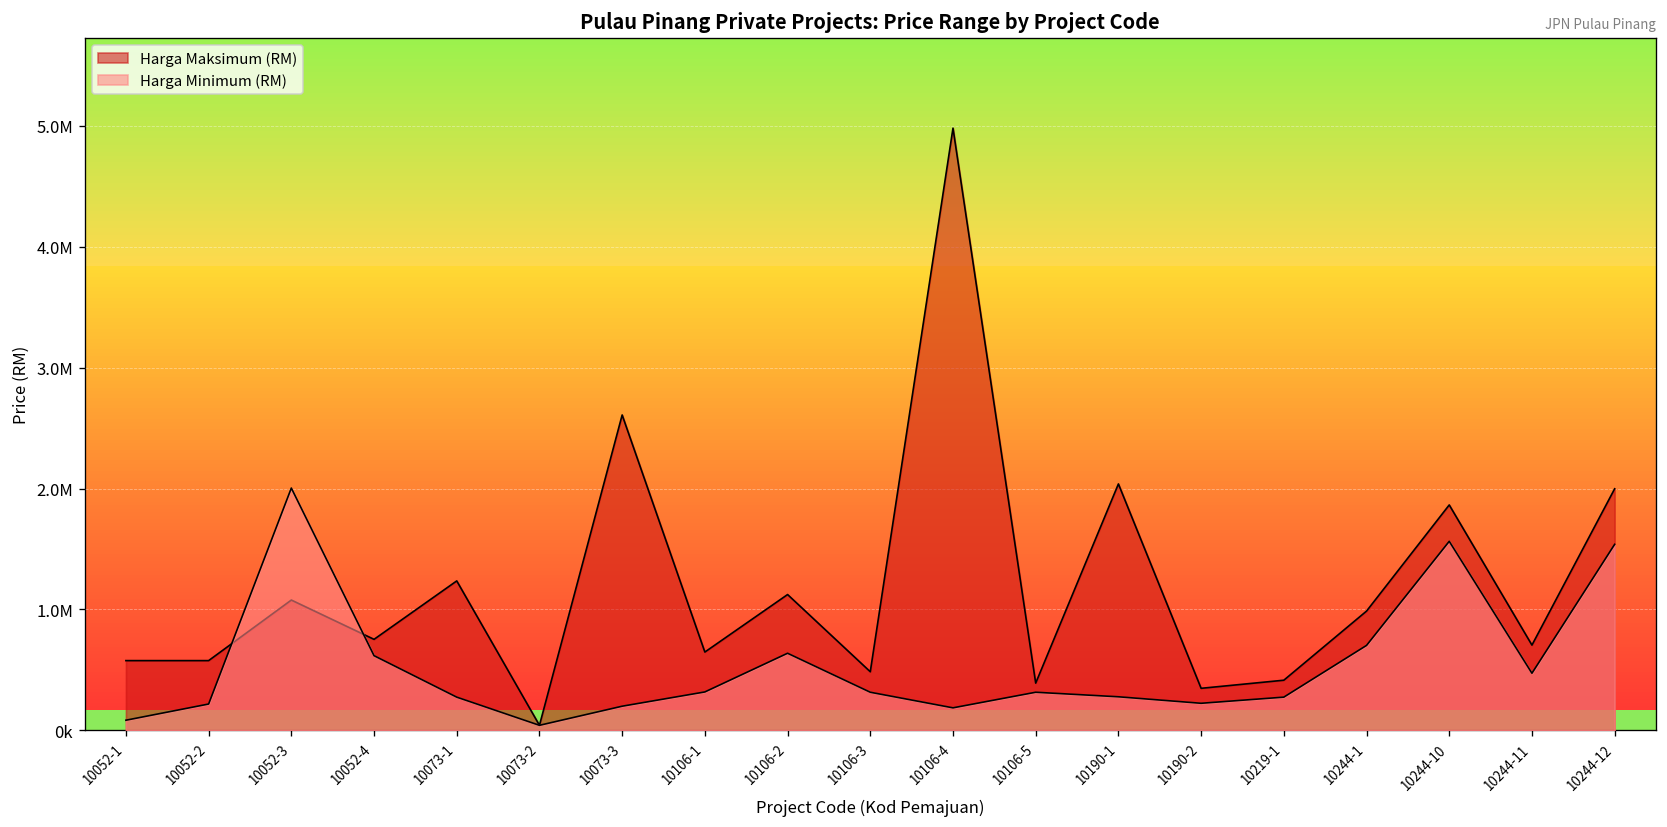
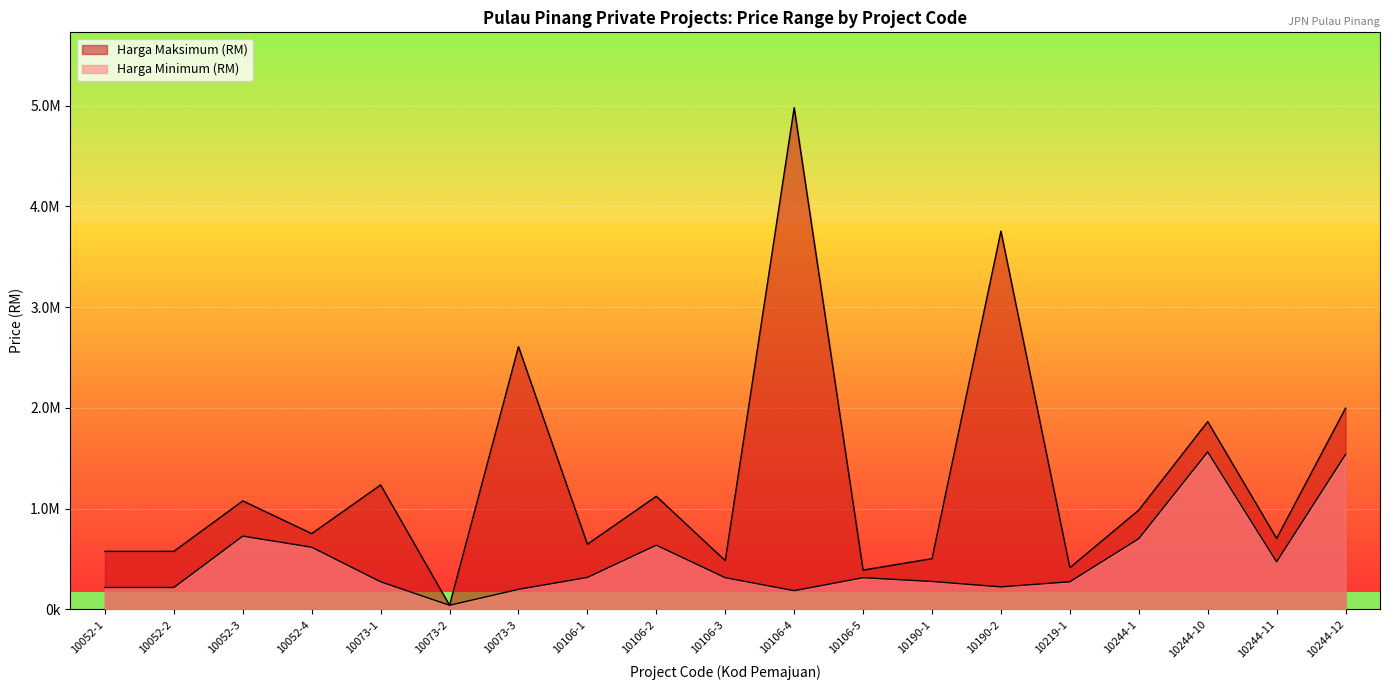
  {
    "Harga Maksimum (RM)": {
      "10052-1": 580000,
      "10052-2": 580000,
      "10052-3": 1080000,
      "10052-4": 750000,
      "10073-1": 1240000,
      "10073-3": 2610000,
      "10106-1": 650000,
      "10106-2": 1120000,
      "10106-3": 490000,
      "10106-4": 4980000,
      "10106-5": 390000,
-     "10190-1": 2040000,
-     "10190-2": 350000,
+     "10190-1": 500000,
+     "10190-2": 3760000,
      "10219-1": 420000,
      "10244-1": 990000,
      "10244-10": 1860000,
      "10244-11": 710000,
      "10244-12": 2000000
    },
    "Harga Minimum (RM)": {
-     "10052-1": 80000,
+     "10052-1": 220000,
      "10052-2": 220000,
-     "10052-3": 2000000,
+     "10052-3": 730000,
      "10052-4": 620000,
      "10073-1": 280000,
      "10073-3": 200000,
      "10106-1": 320000,
      "10106-2": 640000,
      "10106-3": 320000,
      "10106-4": 190000,
      "10106-5": 320000,
      "10190-1": 280000,
      "10190-2": 220000,
      "10219-1": 280000,
      "10244-1": 700000,
      "10244-10": 1560000,
      "10244-11": 470000,
      "10244-12": 1540000
    }
  }
